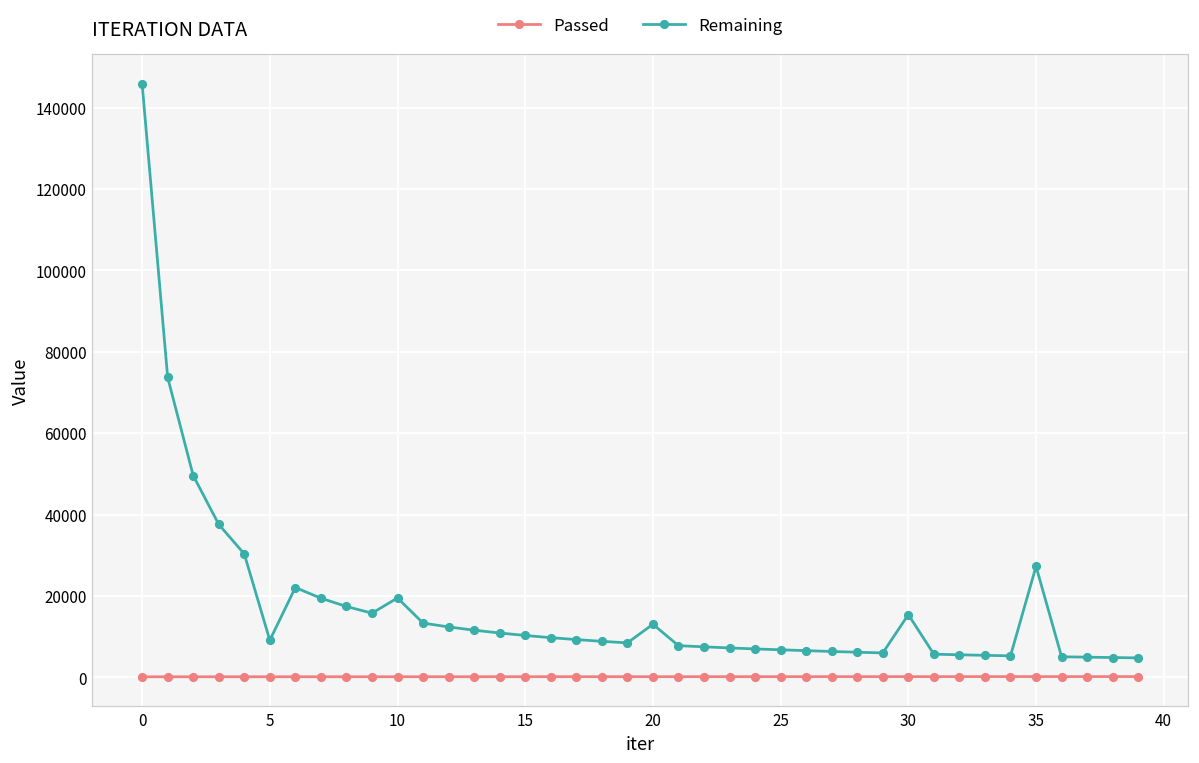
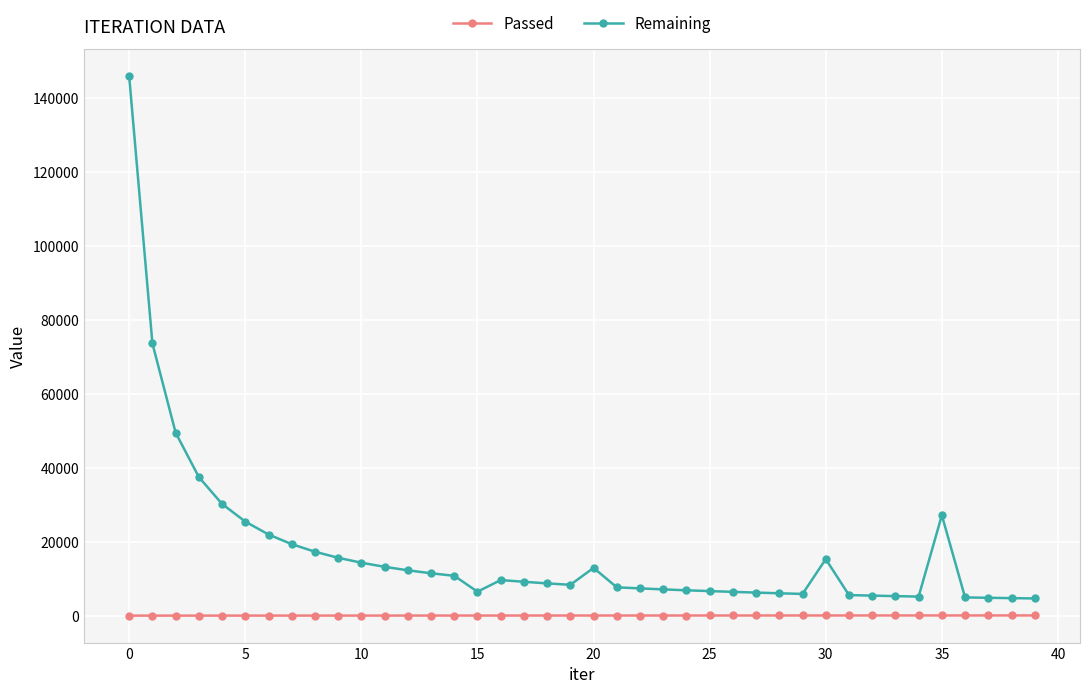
  {
    "Passed": {
      "0": 0,
      "5": 0,
      "10": 0,
      "15": 0,
      "20": 0,
      "25": 0,
      "30": 0,
      "35": 0
    },
    "Remaining": {
      "0": 146000,
-     "5": 9000,
-     "10": 20000,
-     "15": 10000,
+     "5": 26000,
+     "10": 14000,
+     "15": 7000,
      "20": 13000,
      "25": 7000,
      "30": 15000,
      "35": 27000
    }
  }
